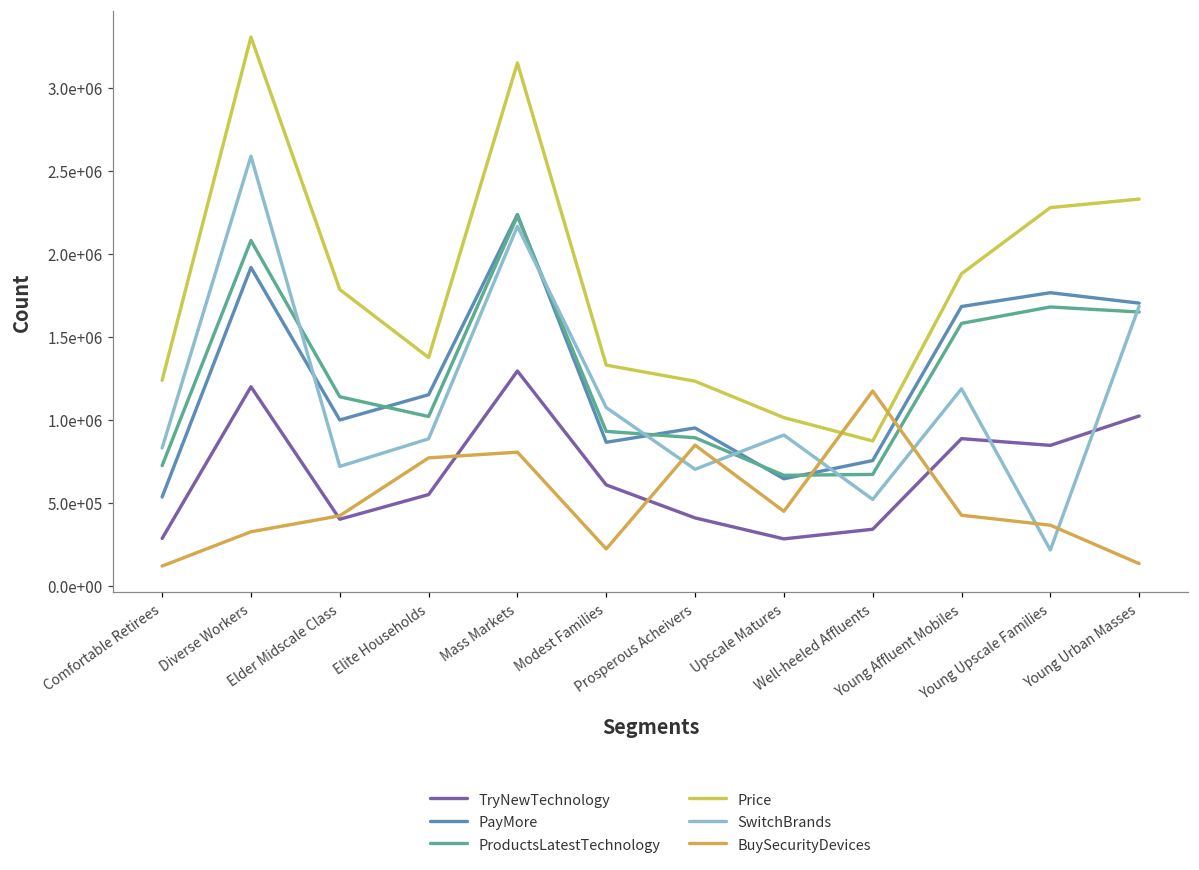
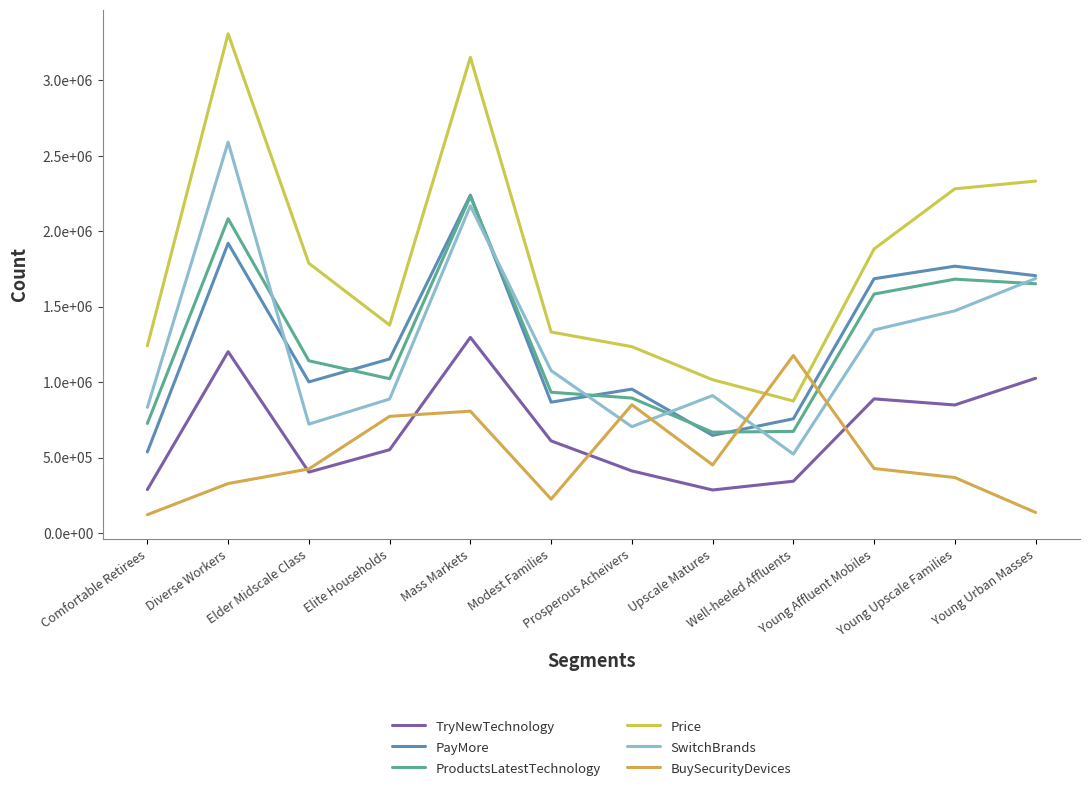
  {
    "SwitchBrands": {
      "Comfortable Retirees": 830000,
      "Diverse Workers": 2590000,
      "Elder Midscale Class": 720000,
      "Elite Households": 890000,
      "Mass Markets": 2170000,
      "Modest Families": 1080000,
      "Prosperous Acheivers": 700000,
      "Upscale Matures": 910000,
      "Well-heeled Affluents": 520000,
-     "Young Affluent Mobiles": 1190000,
-     "Young Upscale Families": 220000,
+     "Young Affluent Mobiles": 1350000,
+     "Young Upscale Families": 1470000,
      "Young Urban Masses": 1690000
    }
  }
